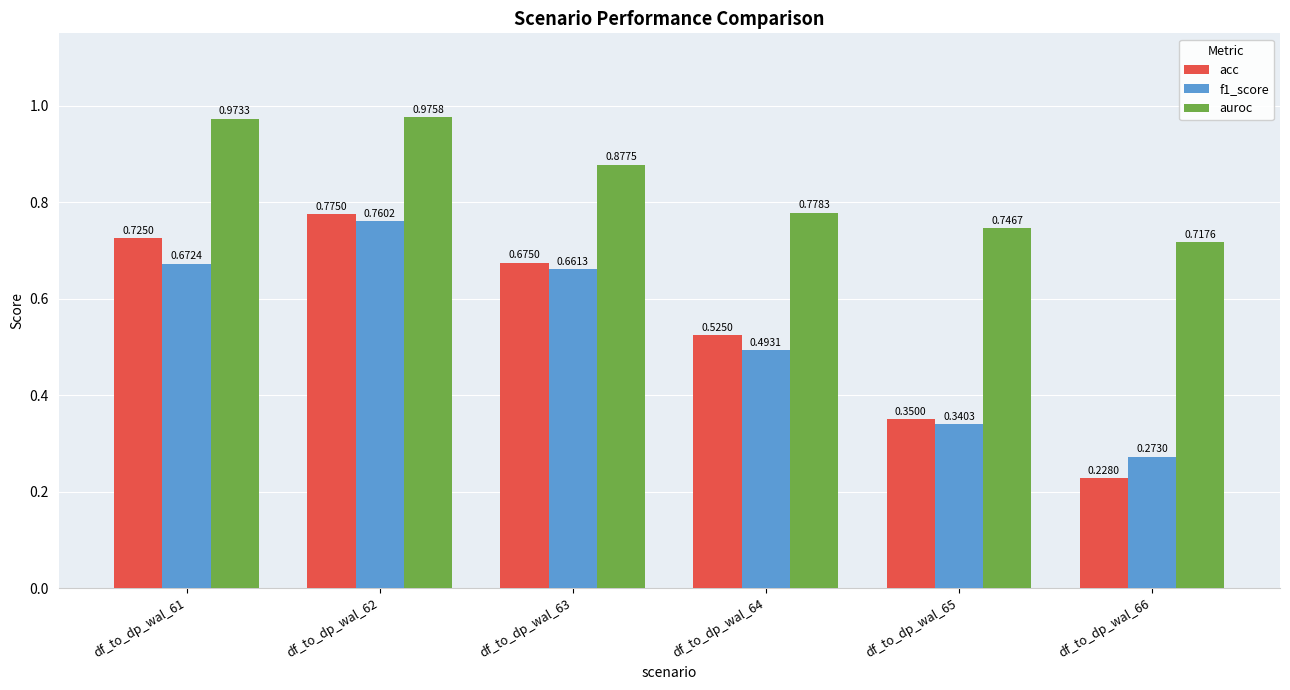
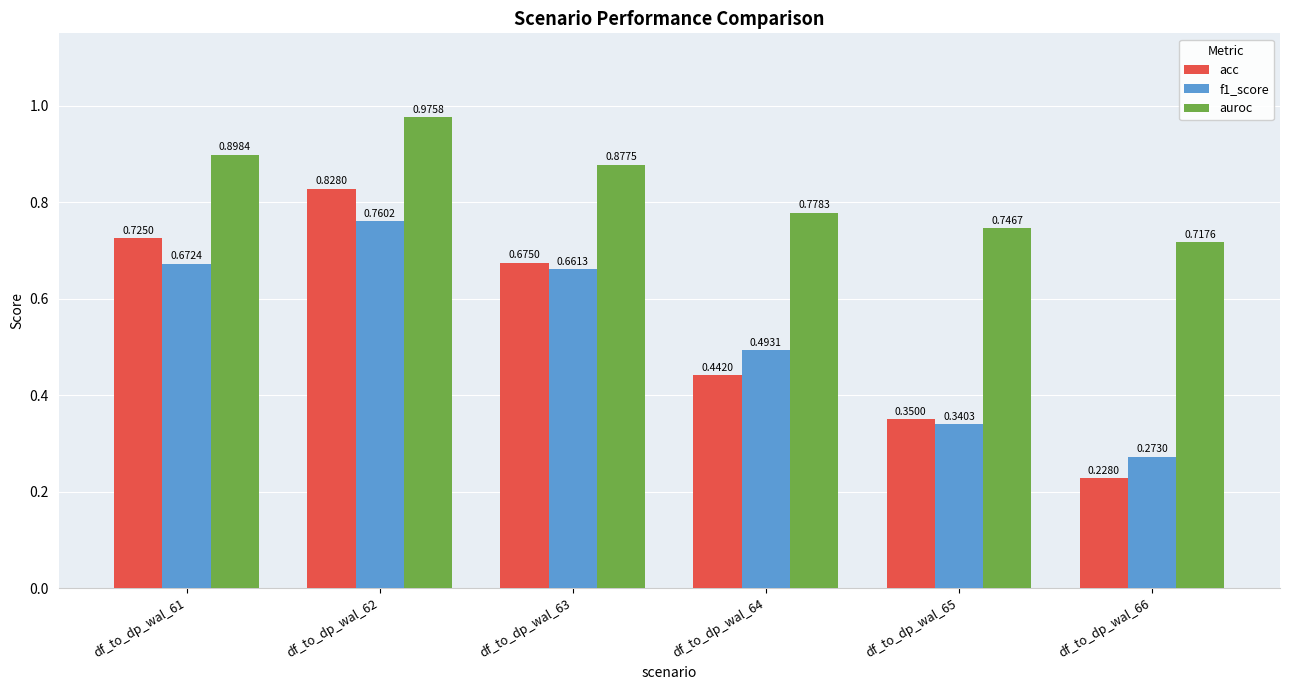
  {
    "acc": {
      "df_to_dp_wal_61": 0.7250,
-     "df_to_dp_wal_62": 0.7750,
+     "df_to_dp_wal_62": 0.8280,
      "df_to_dp_wal_63": 0.6750,
-     "df_to_dp_wal_64": 0.5250,
+     "df_to_dp_wal_64": 0.4420,
      "df_to_dp_wal_65": 0.3500,
      "df_to_dp_wal_66": 0.2280
    },
    "f1_score": {
      "df_to_dp_wal_61": 0.6724,
      "df_to_dp_wal_62": 0.7602,
      "df_to_dp_wal_63": 0.6613,
      "df_to_dp_wal_64": 0.4931,
      "df_to_dp_wal_65": 0.3403,
      "df_to_dp_wal_66": 0.2730
    },
    "auroc": {
-     "df_to_dp_wal_61": 0.9733,
+     "df_to_dp_wal_61": 0.8984,
      "df_to_dp_wal_62": 0.9758,
      "df_to_dp_wal_63": 0.8775,
      "df_to_dp_wal_64": 0.7783,
      "df_to_dp_wal_65": 0.7467,
      "df_to_dp_wal_66": 0.7176
    }
  }
